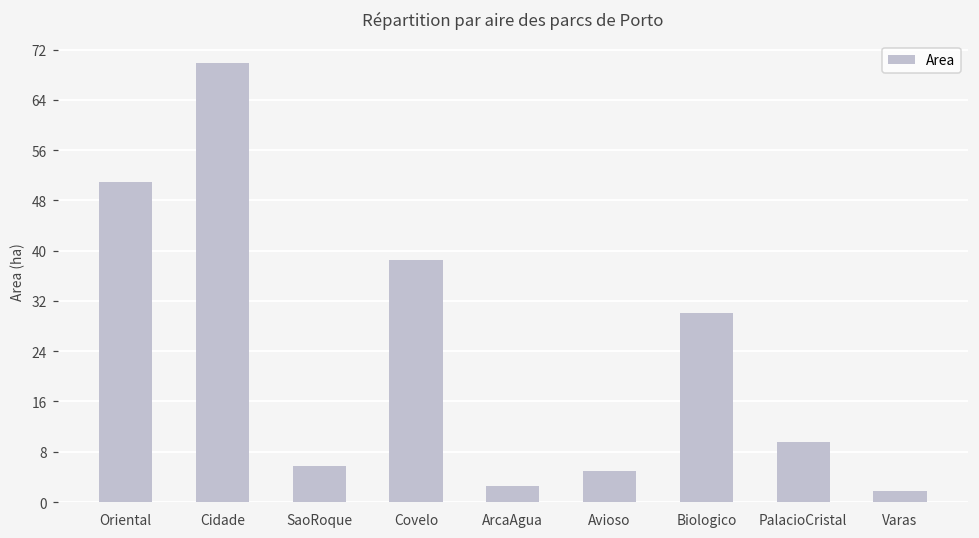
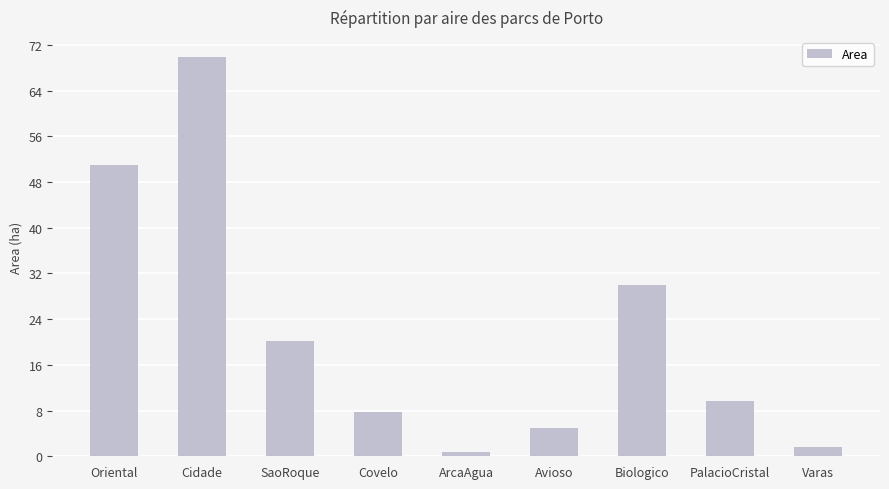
  {
    "Oriental": 51,
    "Cidade": 70,
-   "SaoRoque": 6,
-   "Covelo": 39,
-   "ArcaAgua": 3,
+   "SaoRoque": 20,
+   "Covelo": 8,
+   "ArcaAgua": 1,
    "Avioso": 5,
    "Biologico": 30,
    "PalacioCristal": 10,
    "Varas": 2
  }
